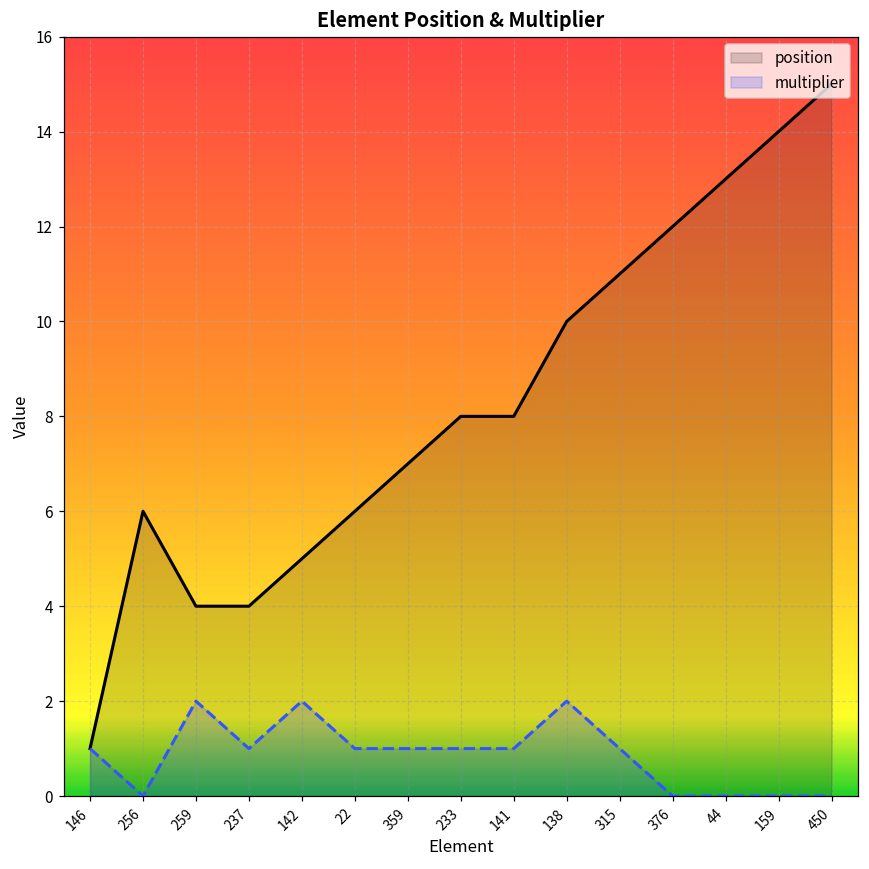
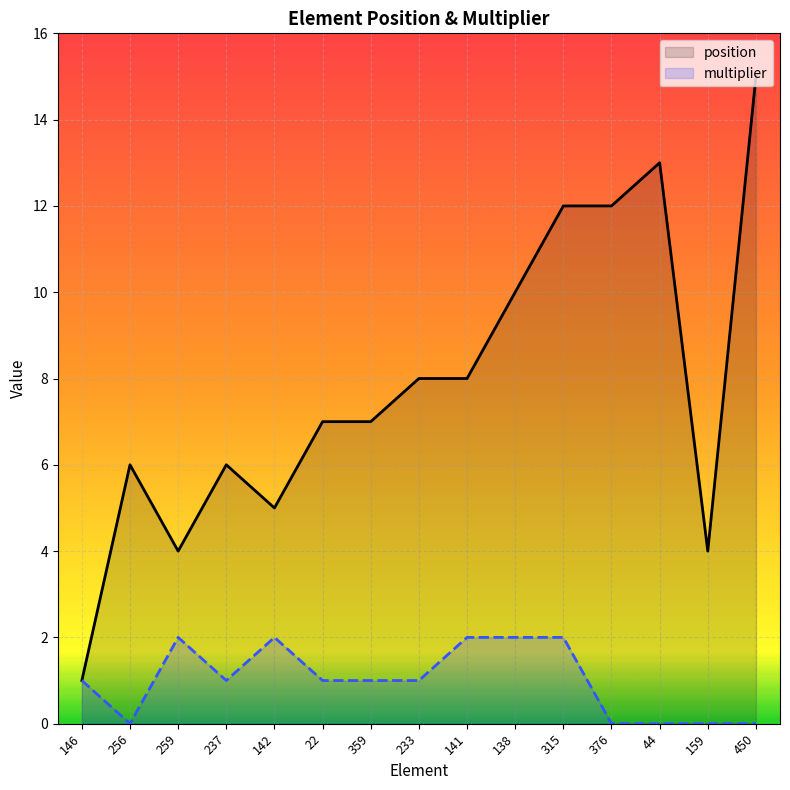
  {
    "position": {
      "256": 6,
      "259": 4,
-     "237": 4,
+     "237": 6,
      "142": 5,
-     "22": 6,
+     "22": 7,
      "359": 7,
      "233": 8,
      "141": 8,
      "138": 10,
-     "315": 11,
+     "315": 12,
      "376": 12,
      "44": 13,
-     "159": 14
+     "159": 4
    },
    "multiplier": {
      "256": 0,
      "259": 2,
      "237": 1,
      "142": 2,
      "22": 1,
      "359": 1,
      "233": 1,
-     "141": 1,
+     "141": 2,
      "138": 2,
-     "315": 1,
+     "315": 2,
      "376": 0,
      "44": 0,
      "159": 0,
      "450": 0
    }
  }
